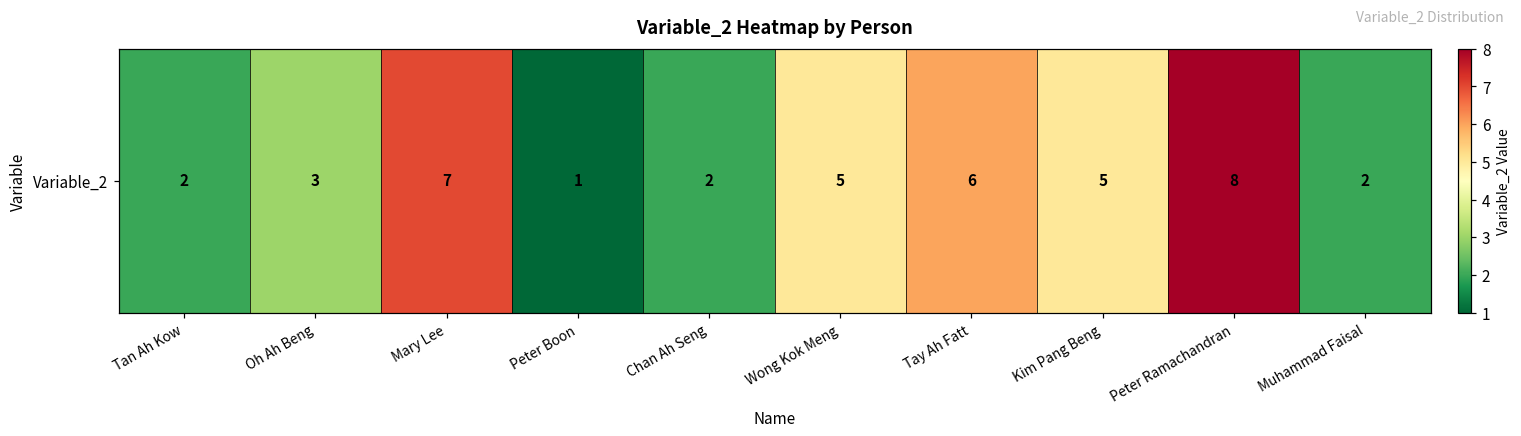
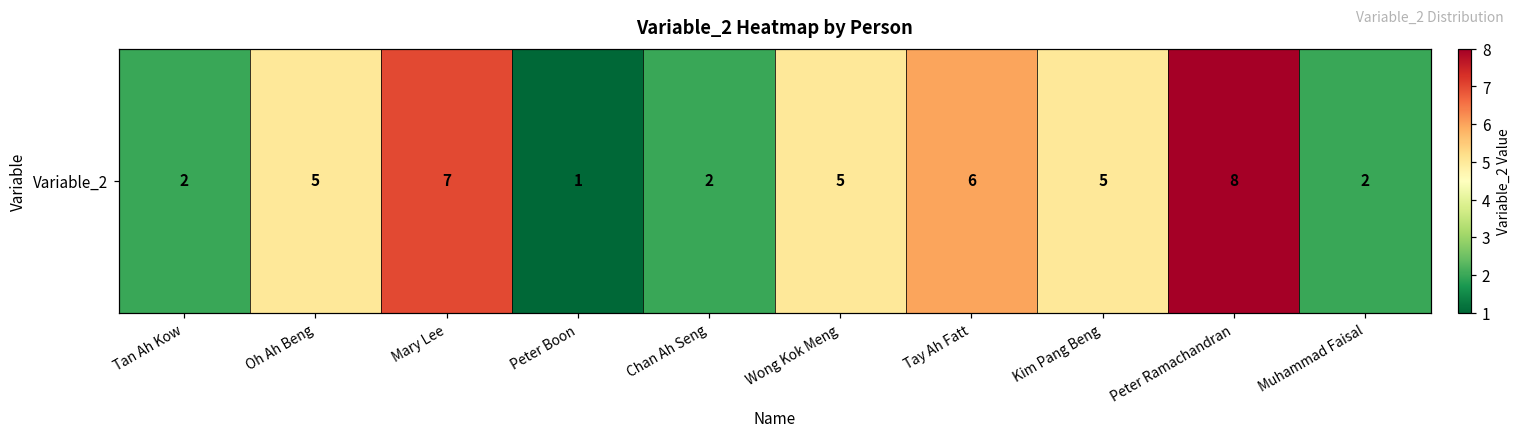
  {
    "Variable_2": {
      "Tan Ah Kow": 2,
-     "Oh Ah Beng": 3,
+     "Oh Ah Beng": 5,
      "Mary Lee": 7,
      "Peter Boon": 1,
      "Chan Ah Seng": 2,
      "Wong Kok Meng": 5,
      "Tay Ah Fatt": 6,
      "Kim Pang Beng": 5,
      "Peter Ramachandran": 8,
      "Muhammad Faisal": 2
    }
  }
